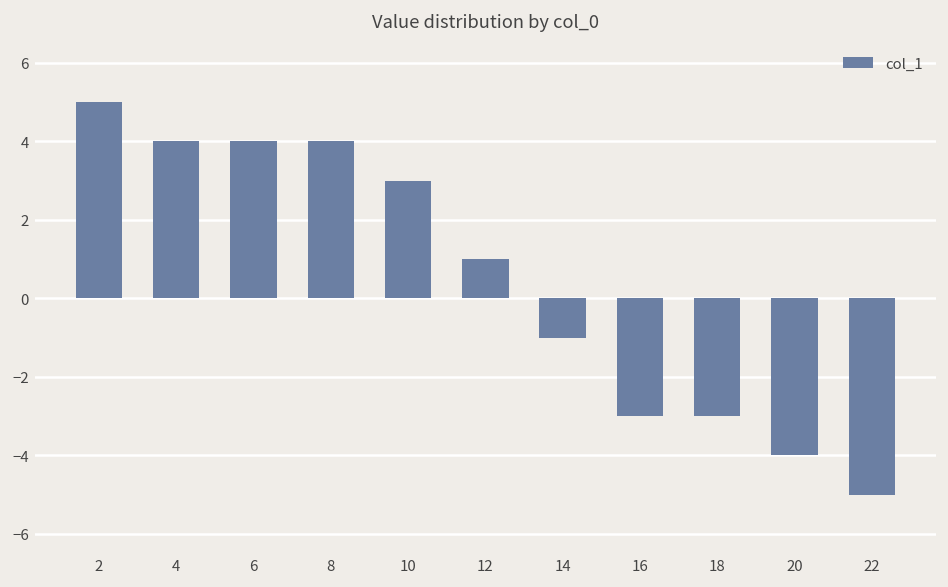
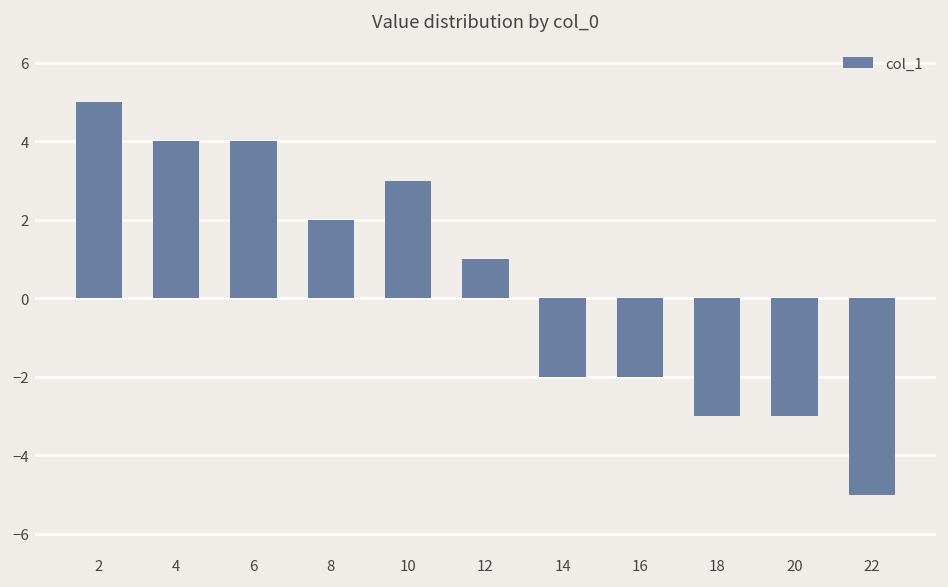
  {
    "2": 5,
    "4": 4,
    "6": 4,
-   "8": 4,
+   "8": 2,
    "10": 3,
    "12": 1,
-   "14": -1,
-   "16": -3,
+   "14": -2,
+   "16": -2,
    "18": -3,
-   "20": -4,
+   "20": -3,
    "22": -5
  }
